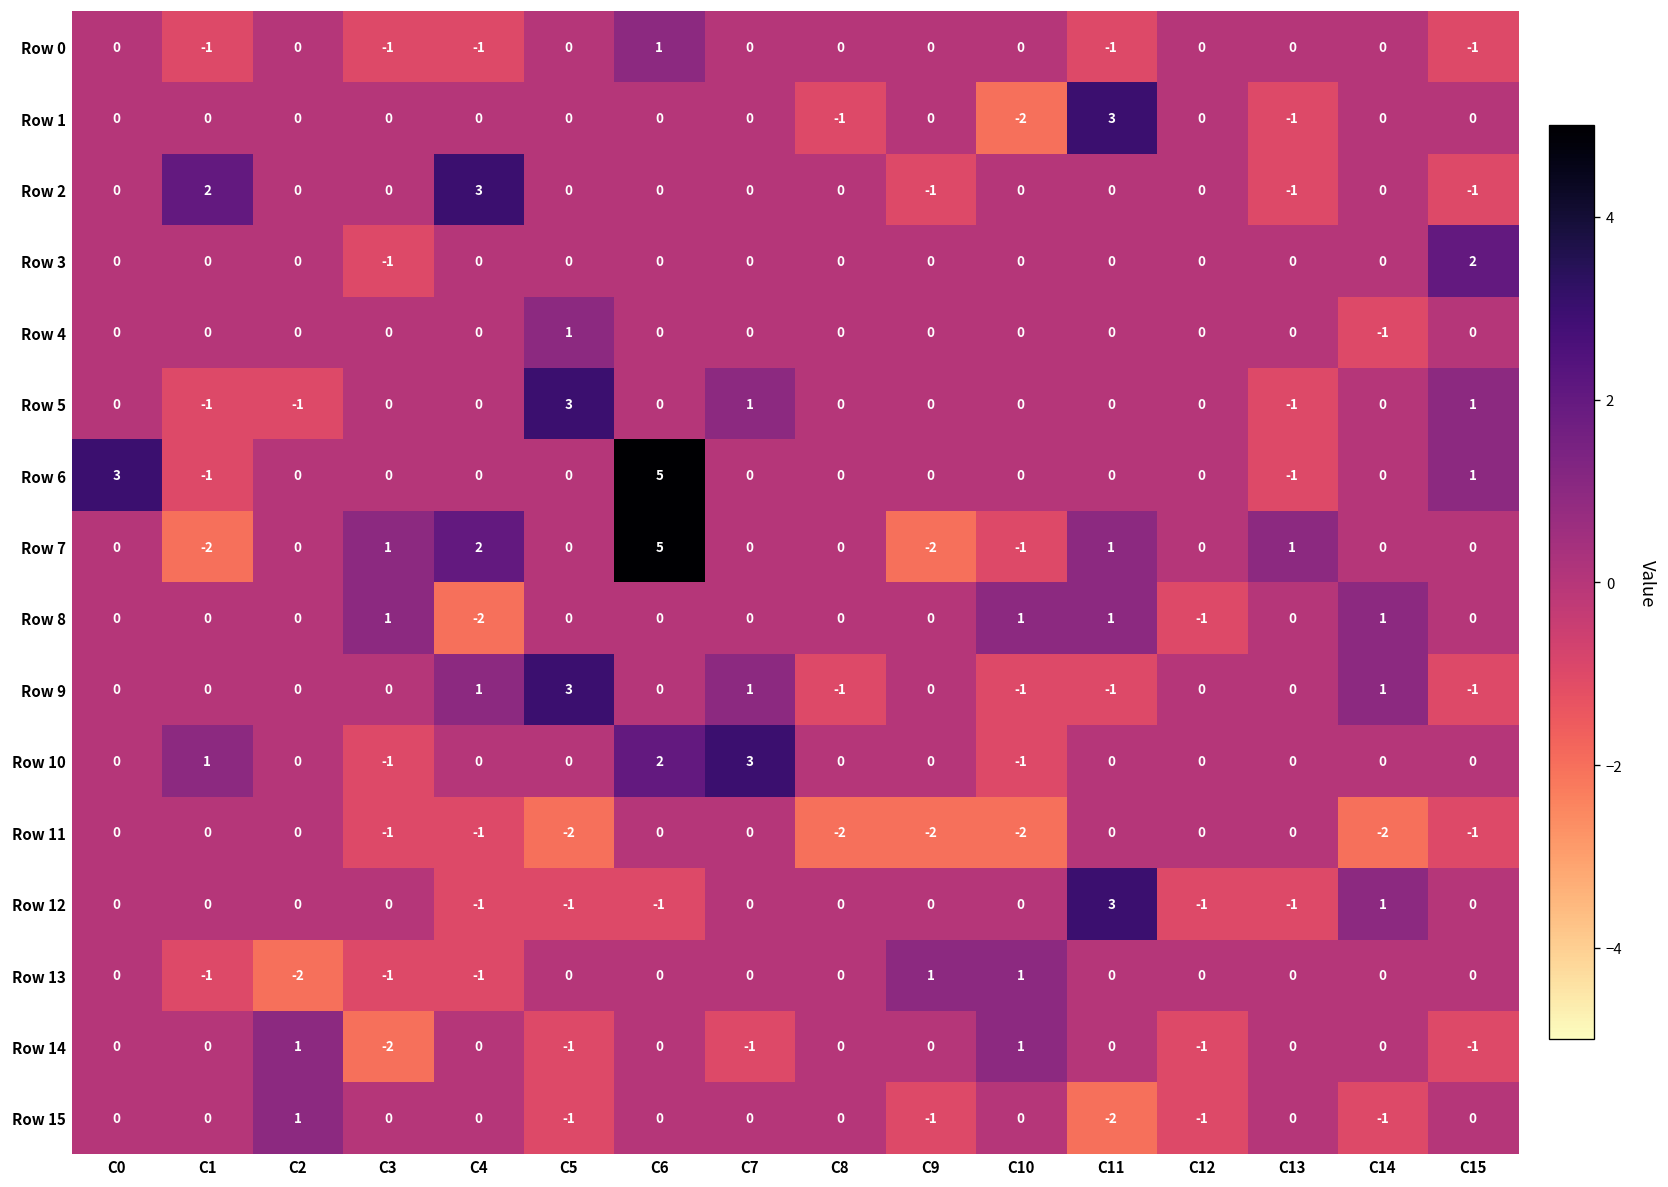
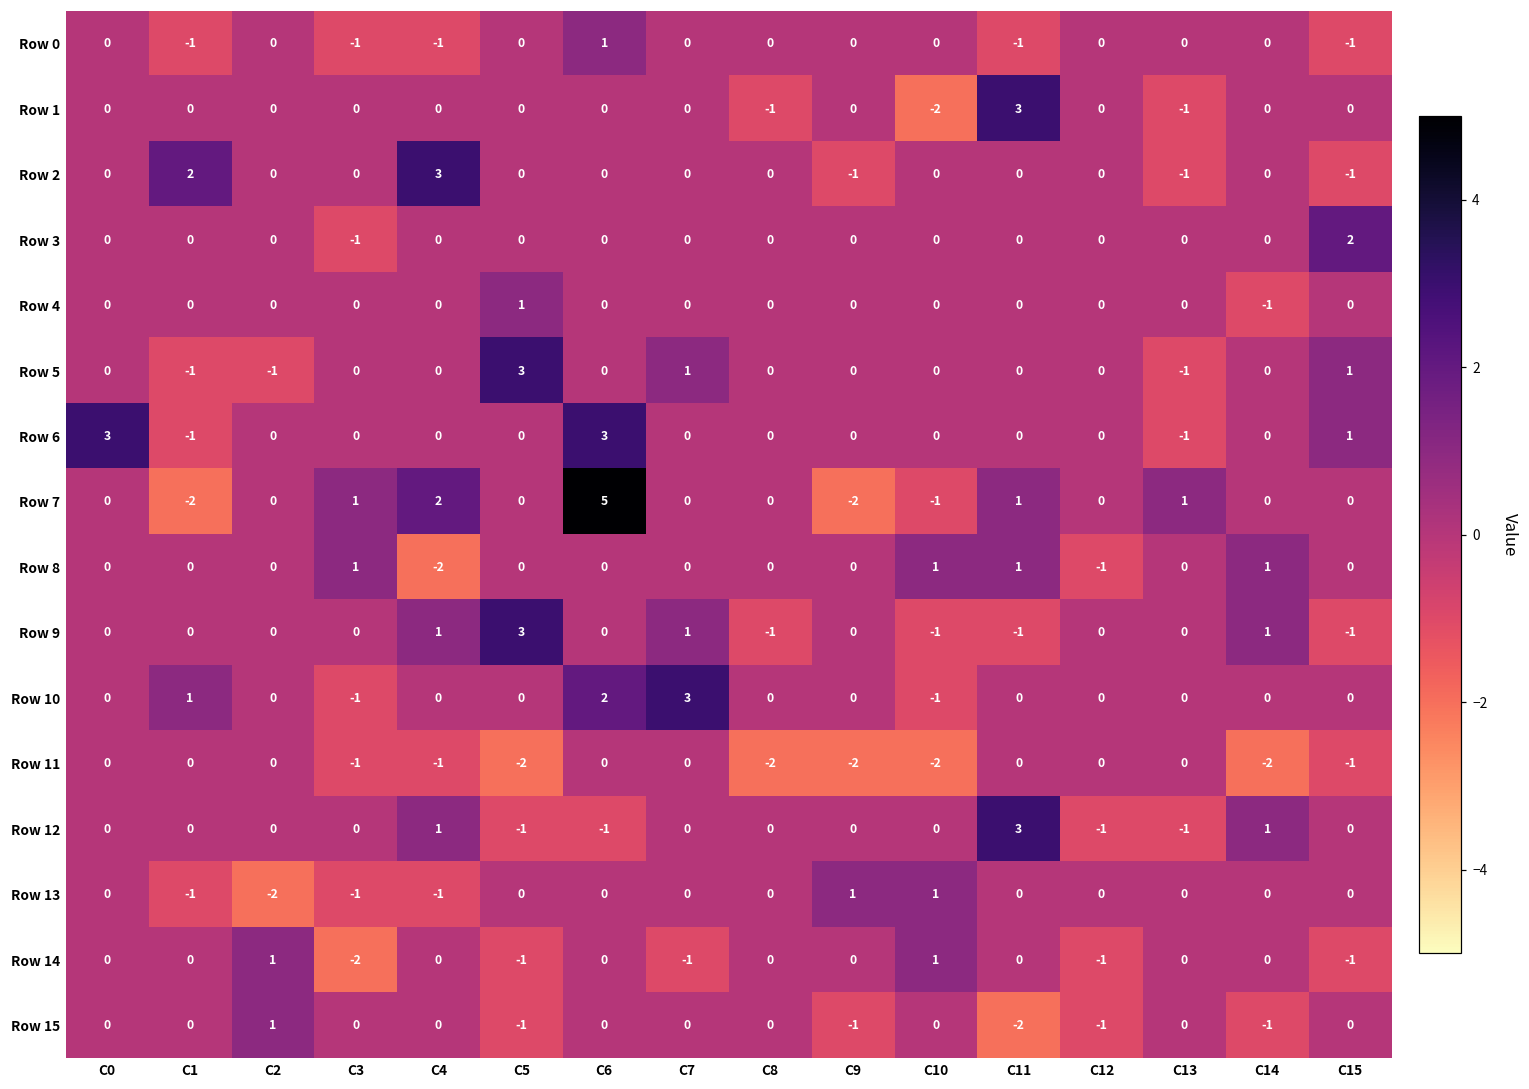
  {
    "Row 6": {
      "C0": 3,
      "C1": -1,
      "C2": 0,
      "C3": 0,
      "C4": 0,
      "C5": 0,
-     "C6": 5,
+     "C6": 3,
      "C7": 0,
      "C8": 0,
      "C9": 0,
      "C10": 0,
      "C11": 0,
      "C12": 0,
      "C13": -1,
      "C14": 0,
      "C15": 1
    },
    "Row 12": {
      "C0": 0,
      "C1": 0,
      "C2": 0,
      "C3": 0,
-     "C4": -1,
+     "C4": 1,
      "C5": -1,
      "C6": -1,
      "C7": 0,
      "C8": 0,
      "C9": 0,
      "C10": 0,
      "C11": 3,
      "C12": -1,
      "C13": -1,
      "C14": 1,
      "C15": 0
    }
  }
